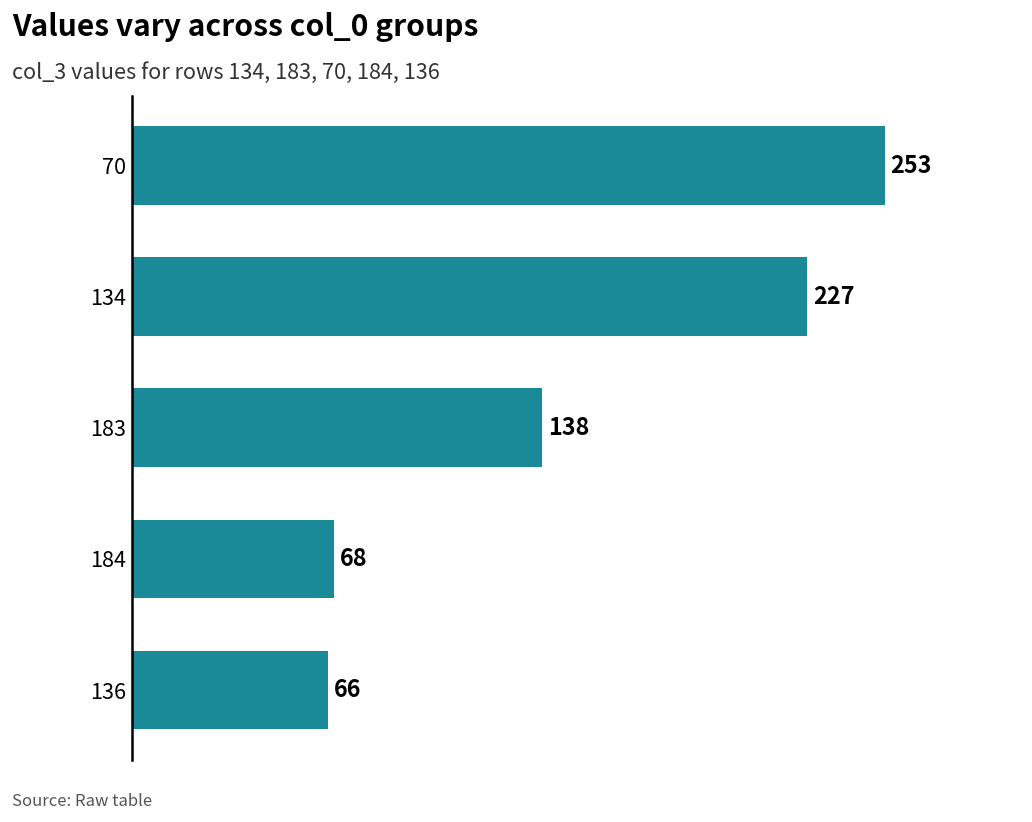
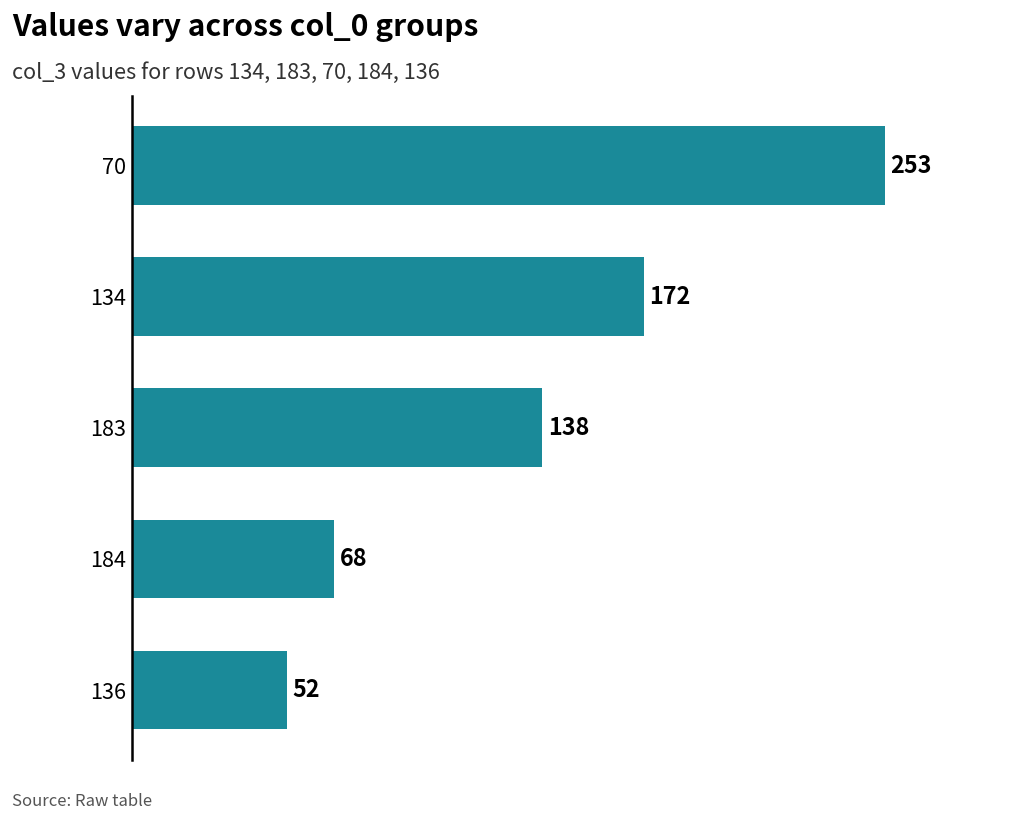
  {
    "70": 253,
-   "134": 227,
+   "134": 172,
    "183": 138,
    "184": 68,
-   "136": 66
+   "136": 52
  }
